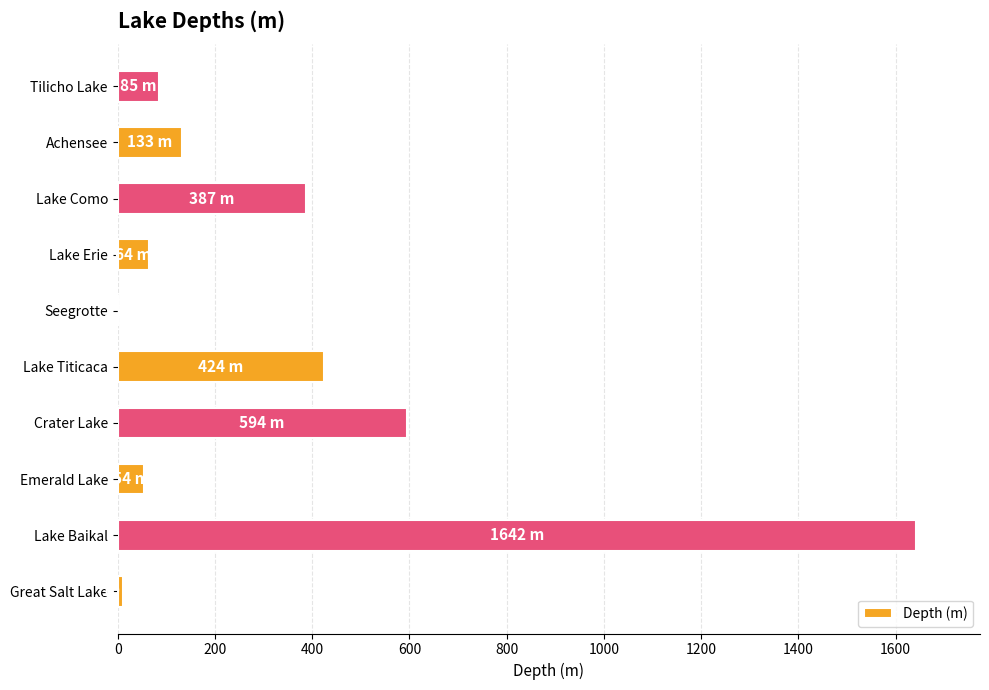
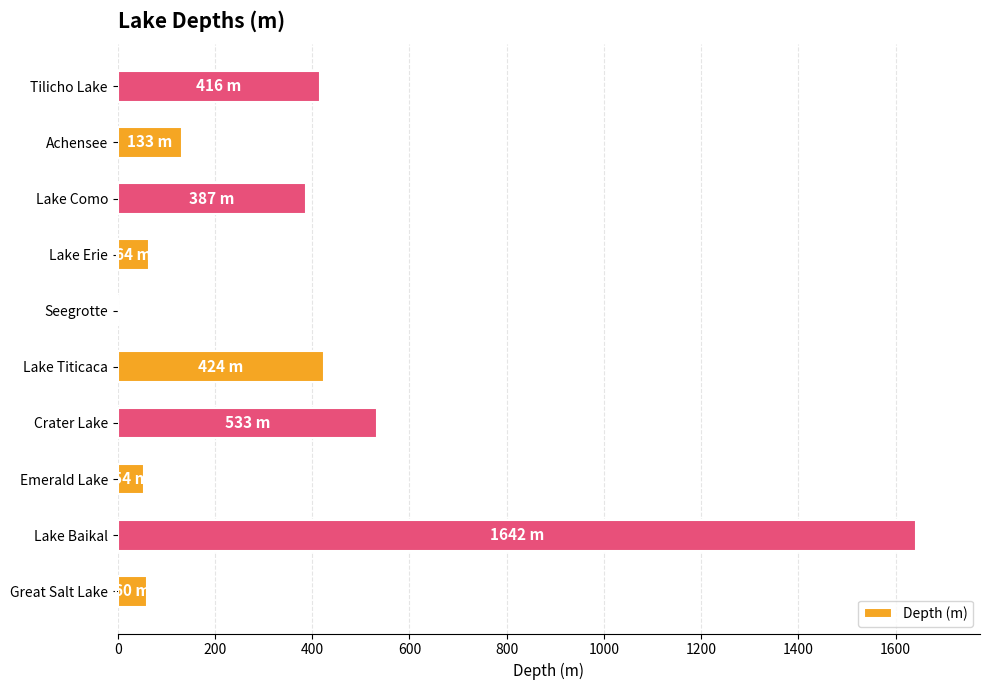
  {
-   "Tilicho Lake": 85,
+   "Tilicho Lake": 416,
    "Achensee": 133,
    "Lake Como": 387,
    "Lake Erie": 64,
    "Lake Titicaca": 424,
-   "Crater Lake": 594,
+   "Crater Lake": 533,
    "Emerald Lake": 54,
    "Lake Baikal": 1642,
-   "Great Salt Lake": 10
+   "Great Salt Lake": 60
  }
